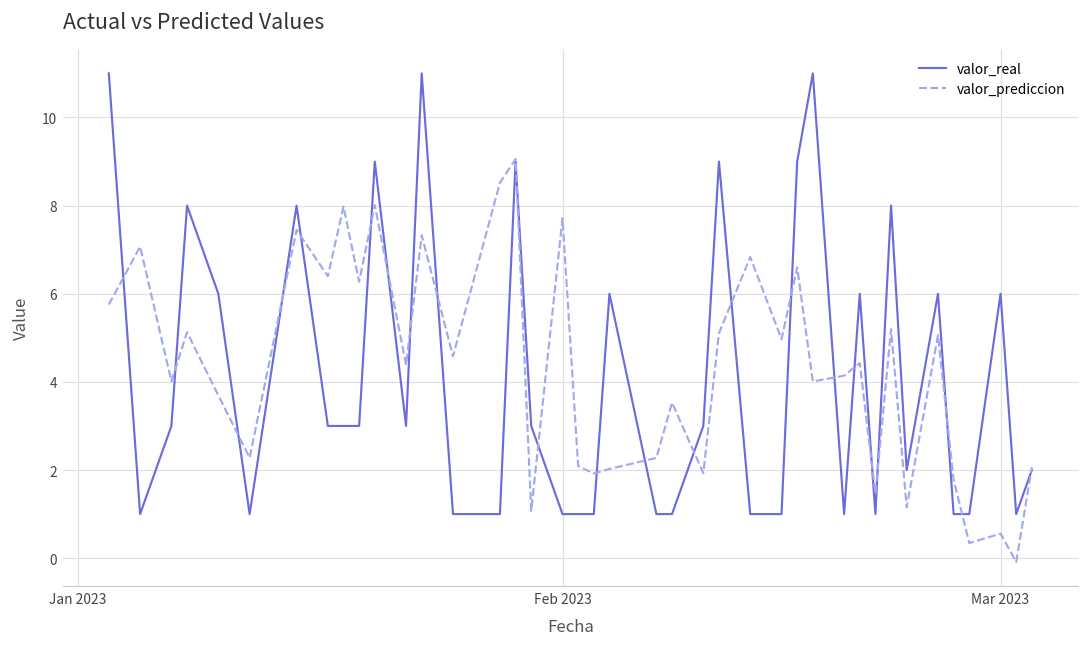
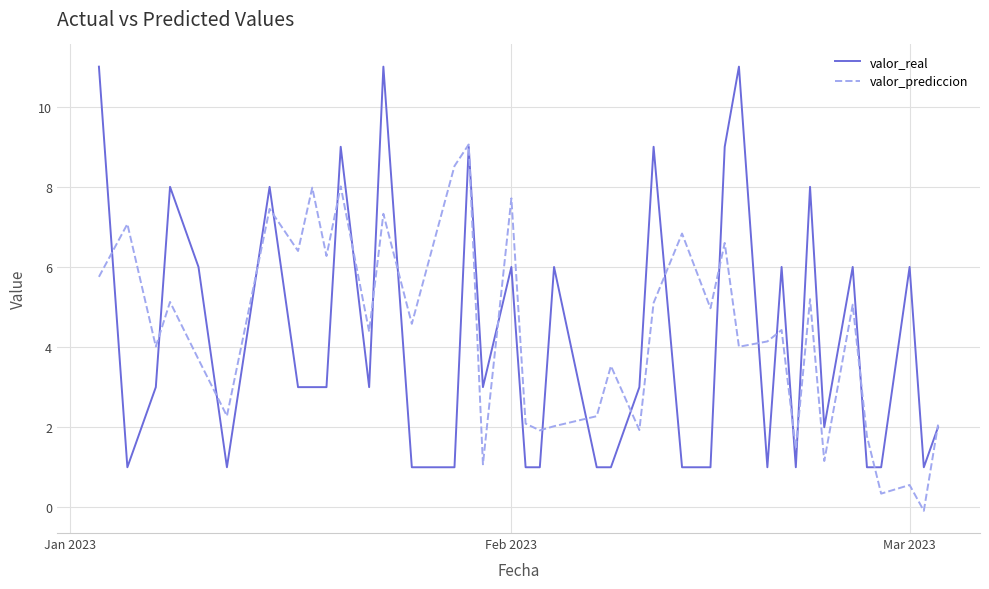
  {
    "valor_real": {
-     "Feb 2023": 1,
+     "Feb 2023": 6,
      "Mar 2023": 6
    },
    "valor_prediccion": {
      "Feb 2023": 7.7,
      "Mar 2023": 0.6
    }
  }
